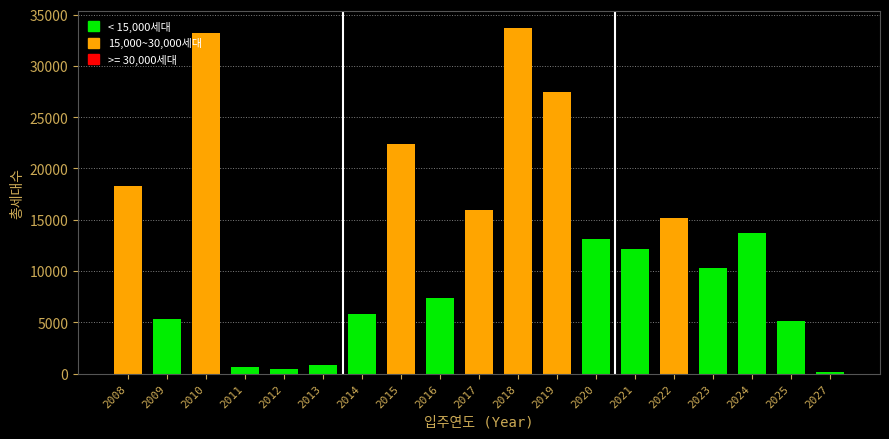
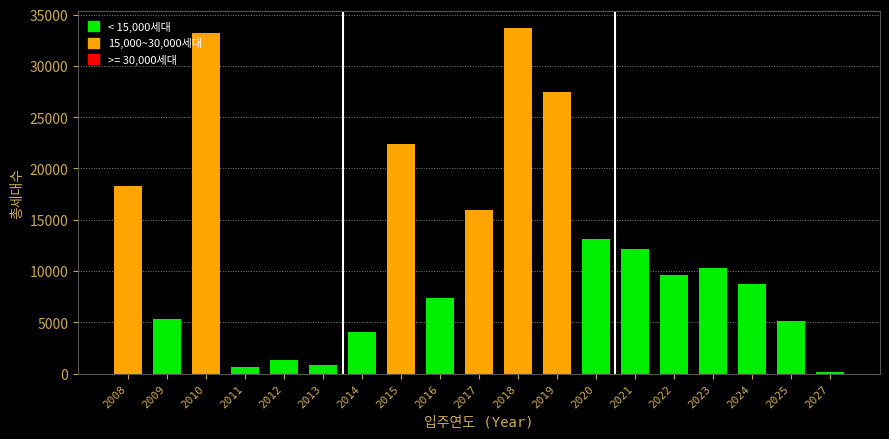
  {
    "2008": 18300,
    "2009": 5300,
    "2010": 33200,
    "2011": 700,
-   "2012": 500,
+   "2012": 1300,
    "2013": 800,
-   "2014": 5800,
+   "2014": 4100,
    "2015": 22400,
    "2016": 7400,
    "2017": 15900,
    "2018": 33700,
    "2019": 27400,
    "2020": 13100,
    "2021": 12100,
-   "2022": 15200,
+   "2022": 9600,
    "2023": 10300,
-   "2024": 13700,
+   "2024": 8800,
    "2025": 5100
  }
